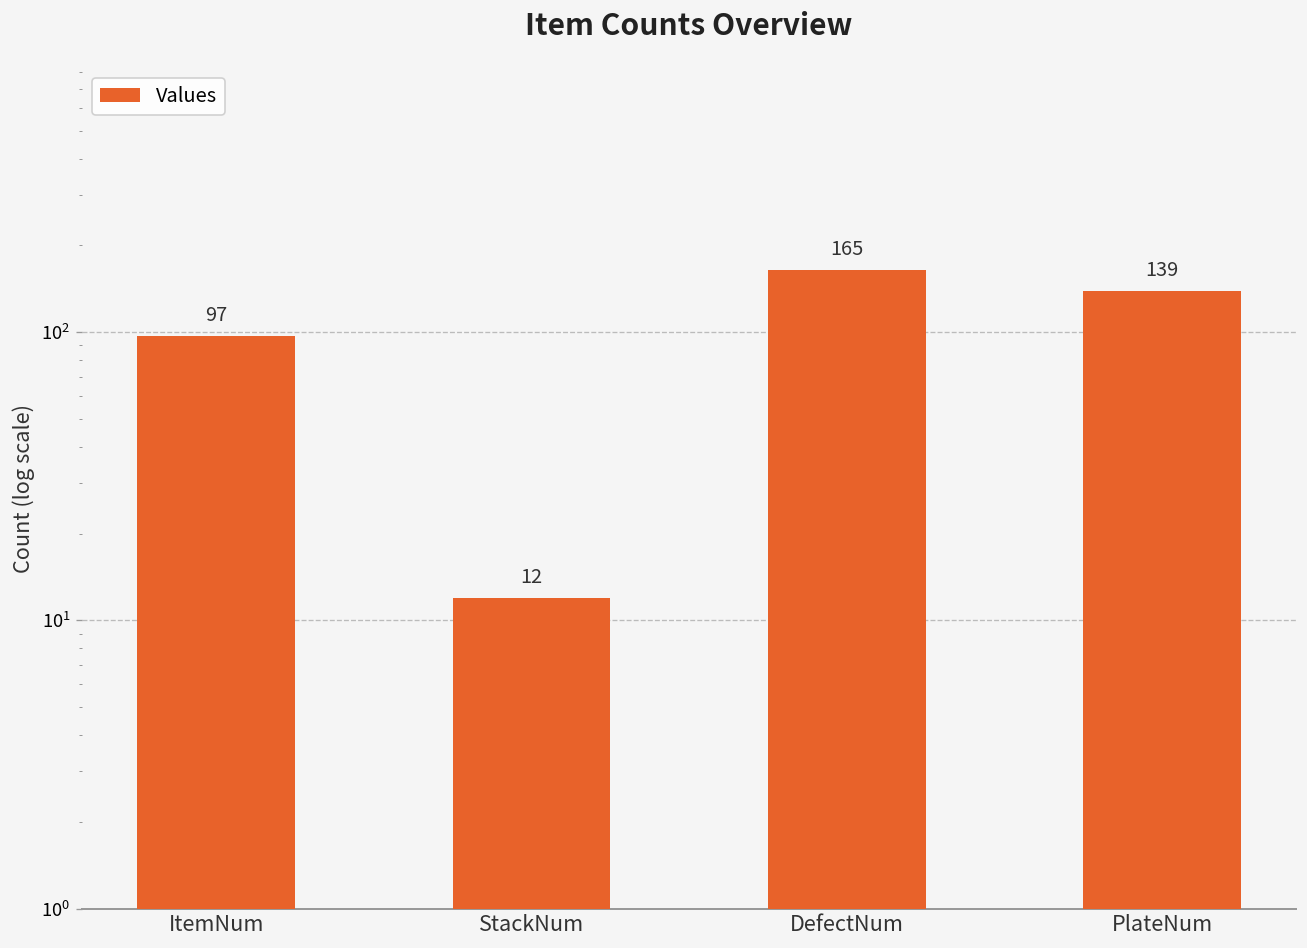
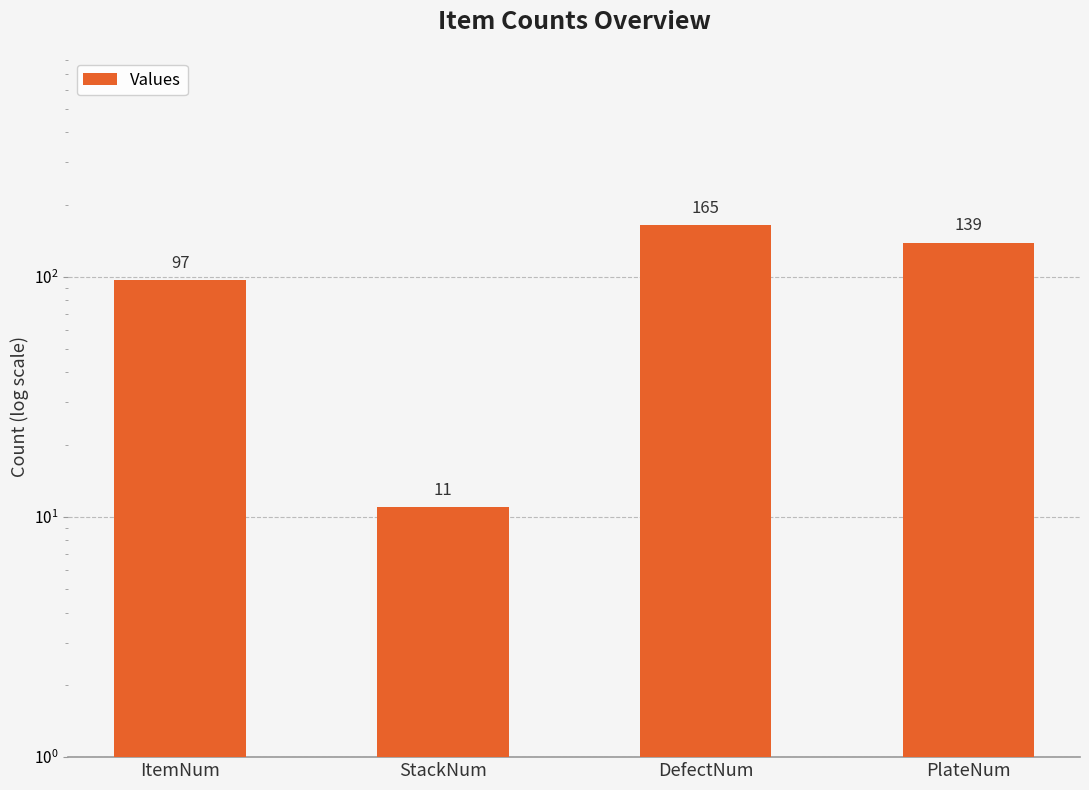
  {
    "ItemNum": 97,
-   "StackNum": 12,
+   "StackNum": 11,
    "DefectNum": 165,
    "PlateNum": 139
  }
